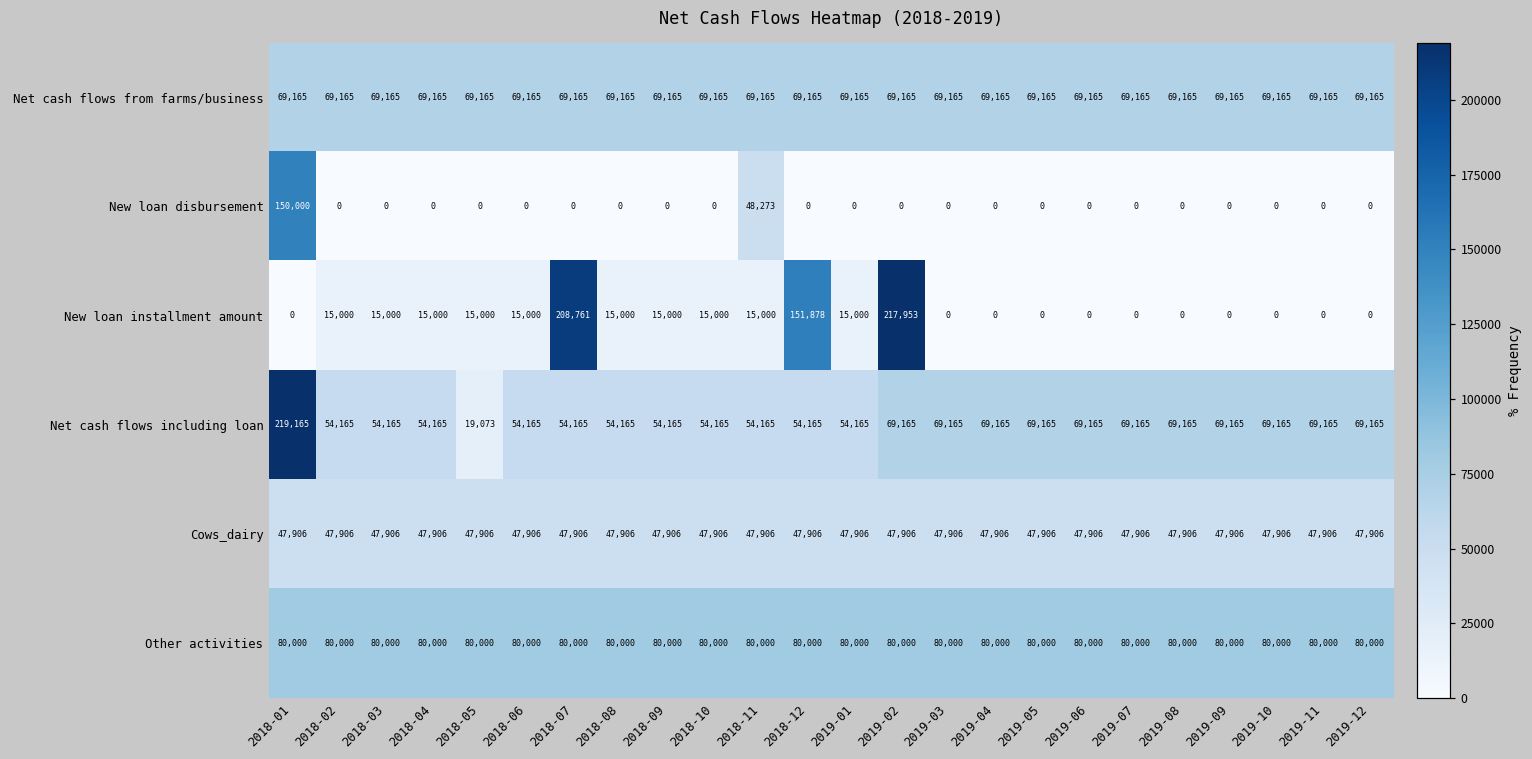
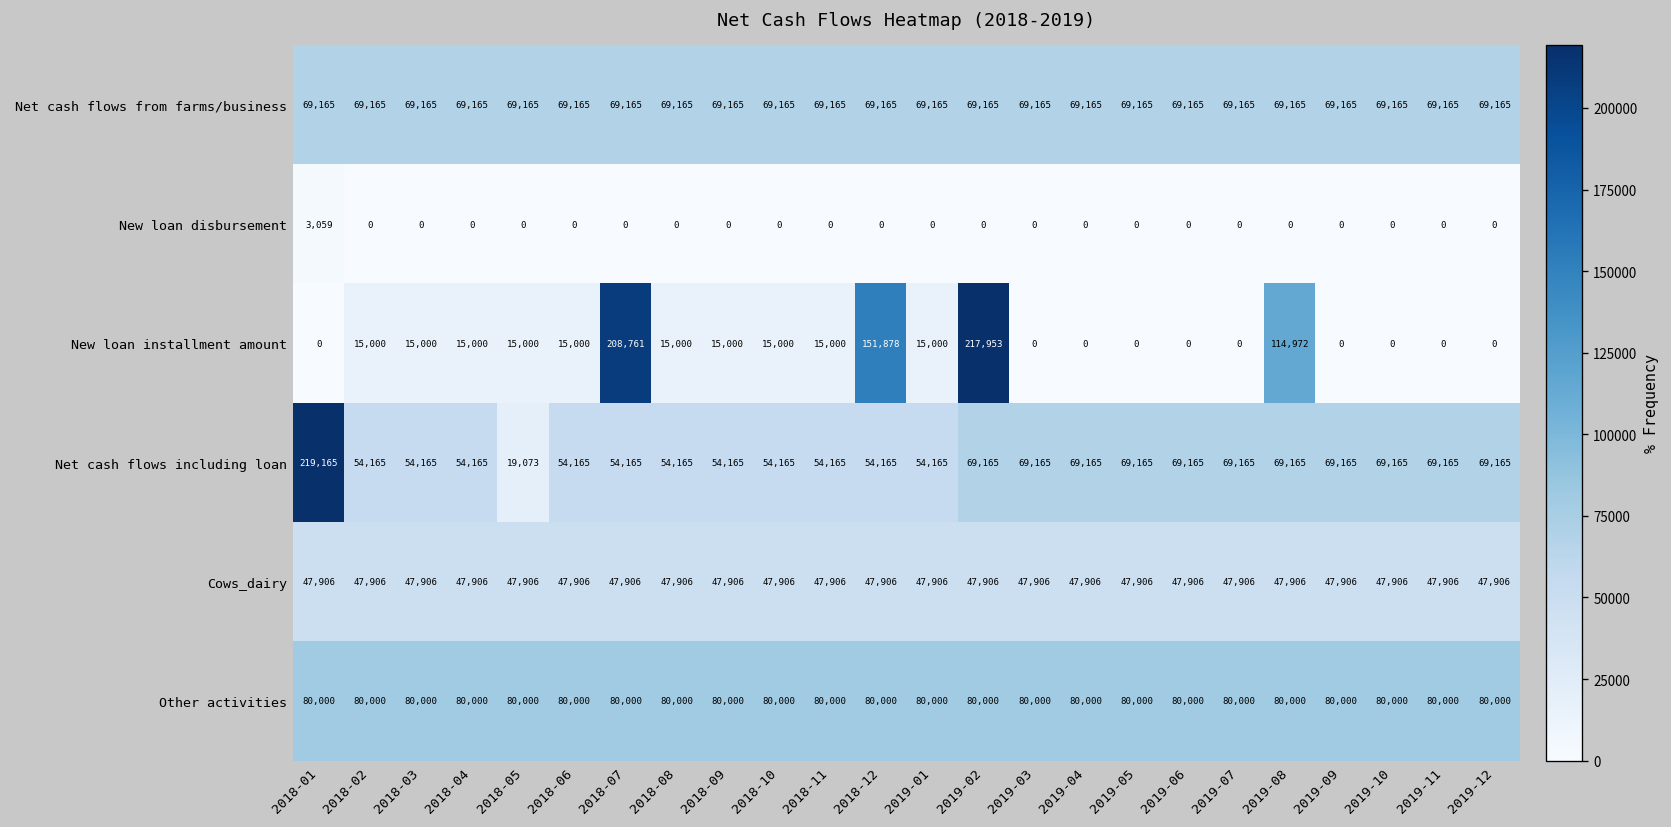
  {
    "Net cash flows from farms/business": {
      "2018-01": "69,165",
      "2018-02": "69,165",
      "2018-03": "69,165",
      "2018-04": "69,165",
      "2018-05": "69,165",
      "2018-06": "69,165",
      "2018-07": "69,165",
      "2018-08": "69,165",
      "2018-09": "69,165",
      "2018-10": "69,165",
      "2018-11": "69,165",
      "2018-12": "69,165",
      "2019-01": "69,165",
      "2019-02": "69,165",
      "2019-03": "69,165",
      "2019-04": "69,165",
      "2019-05": "69,165",
      "2019-06": "69,165",
      "2019-07": "69,165",
      "2019-08": "69,165",
      "2019-09": "69,165",
      "2019-10": "69,165",
      "2019-11": "69,165",
      "2019-12": "69,165"
    },
    "New loan disbursement": {
-     "2018-01": "150,000",
+     "2018-01": "3,059",
      "2018-02": "0",
      "2018-03": "0",
      "2018-04": "0",
      "2018-05": "0",
      "2018-06": "0",
      "2018-07": "0",
      "2018-08": "0",
      "2018-09": "0",
      "2018-10": "0",
-     "2018-11": "48,273",
+     "2018-11": "0",
      "2018-12": "0",
      "2019-01": "0",
      "2019-02": "0",
      "2019-03": "0",
      "2019-04": "0",
      "2019-05": "0",
      "2019-06": "0",
      "2019-07": "0",
      "2019-08": "0",
      "2019-09": "0",
      "2019-10": "0",
      "2019-11": "0",
      "2019-12": "0"
    },
    "New loan installment amount": {
      "2018-01": "0",
      "2018-02": "15,000",
      "2018-03": "15,000",
      "2018-04": "15,000",
      "2018-05": "15,000",
      "2018-06": "15,000",
      "2018-07": "208,761",
      "2018-08": "15,000",
      "2018-09": "15,000",
      "2018-10": "15,000",
      "2018-11": "15,000",
      "2018-12": "151,878",
      "2019-01": "15,000",
      "2019-02": "217,953",
      "2019-03": "0",
      "2019-04": "0",
      "2019-05": "0",
      "2019-06": "0",
      "2019-07": "0",
-     "2019-08": "0",
+     "2019-08": "114,972",
      "2019-09": "0",
      "2019-10": "0",
      "2019-11": "0",
      "2019-12": "0"
    },
    "Net cash flows including loan": {
      "2018-01": "219,165",
      "2018-02": "54,165",
      "2018-03": "54,165",
      "2018-04": "54,165",
      "2018-05": "19,073",
      "2018-06": "54,165",
      "2018-07": "54,165",
      "2018-08": "54,165",
      "2018-09": "54,165",
      "2018-10": "54,165",
      "2018-11": "54,165",
      "2018-12": "54,165",
      "2019-01": "54,165",
      "2019-02": "69,165",
      "2019-03": "69,165",
      "2019-04": "69,165",
      "2019-05": "69,165",
      "2019-06": "69,165",
      "2019-07": "69,165",
      "2019-08": "69,165",
      "2019-09": "69,165",
      "2019-10": "69,165",
      "2019-11": "69,165",
      "2019-12": "69,165"
    },
    "Cows_dairy": {
      "2018-01": "47,906",
      "2018-02": "47,906",
      "2018-03": "47,906",
      "2018-04": "47,906",
      "2018-05": "47,906",
      "2018-06": "47,906",
      "2018-07": "47,906",
      "2018-08": "47,906",
      "2018-09": "47,906",
      "2018-10": "47,906",
      "2018-11": "47,906",
      "2018-12": "47,906",
      "2019-01": "47,906",
      "2019-02": "47,906",
      "2019-03": "47,906",
      "2019-04": "47,906",
      "2019-05": "47,906",
      "2019-06": "47,906",
      "2019-07": "47,906",
      "2019-08": "47,906",
      "2019-09": "47,906",
      "2019-10": "47,906",
      "2019-11": "47,906",
      "2019-12": "47,906"
    },
    "Other activities": {
      "2018-01": "80,000",
      "2018-02": "80,000",
      "2018-03": "80,000",
      "2018-04": "80,000",
      "2018-05": "80,000",
      "2018-06": "80,000",
      "2018-07": "80,000",
      "2018-08": "80,000",
      "2018-09": "80,000",
      "2018-10": "80,000",
      "2018-11": "80,000",
      "2018-12": "80,000",
      "2019-01": "80,000",
      "2019-02": "80,000",
      "2019-03": "80,000",
      "2019-04": "80,000",
      "2019-05": "80,000",
      "2019-06": "80,000",
      "2019-07": "80,000",
      "2019-08": "80,000",
      "2019-09": "80,000",
      "2019-10": "80,000",
      "2019-11": "80,000",
      "2019-12": "80,000"
    }
  }
